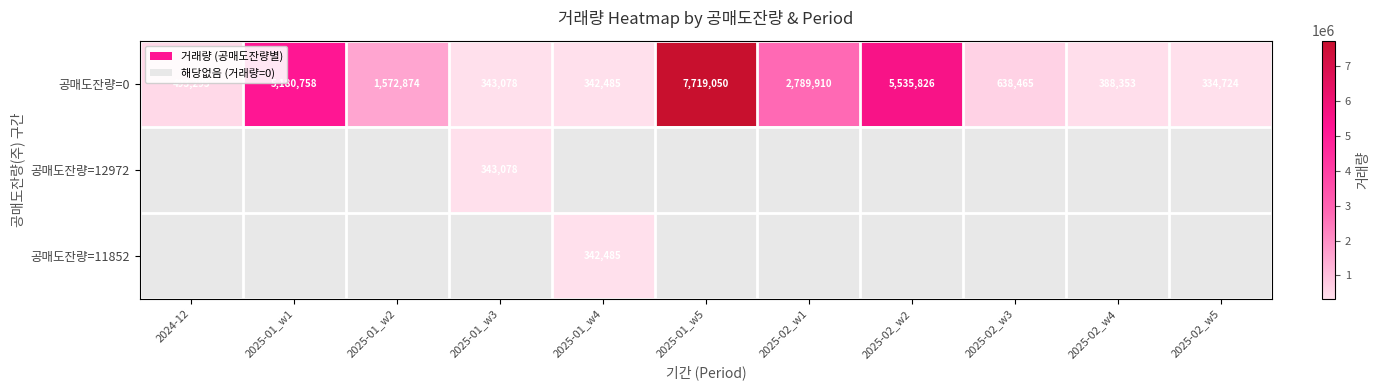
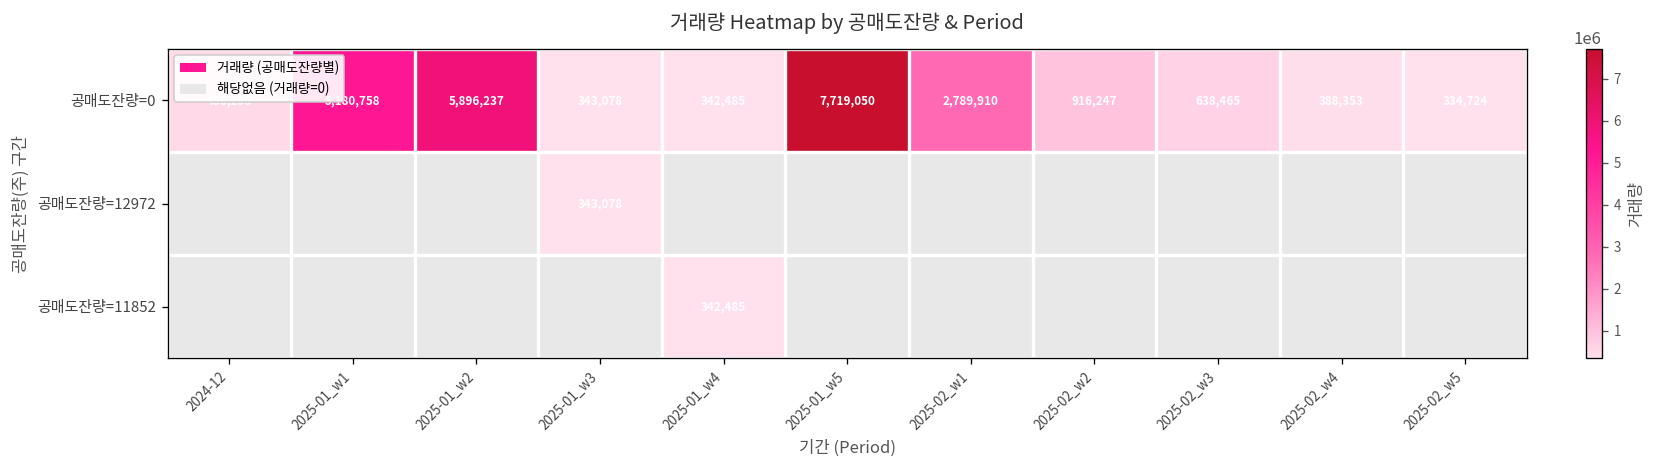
  {
    "공매도잔량=0": {
-     "2025-01_w2": "1,572,874",
+     "2025-01_w2": "5,896,237",
      "2025-01_w5": "7,719,050",
      "2025-02_w1": "2,789,910",
-     "2025-02_w2": "5,535,826"
+     "2025-02_w2": "916,247"
    }
  }
